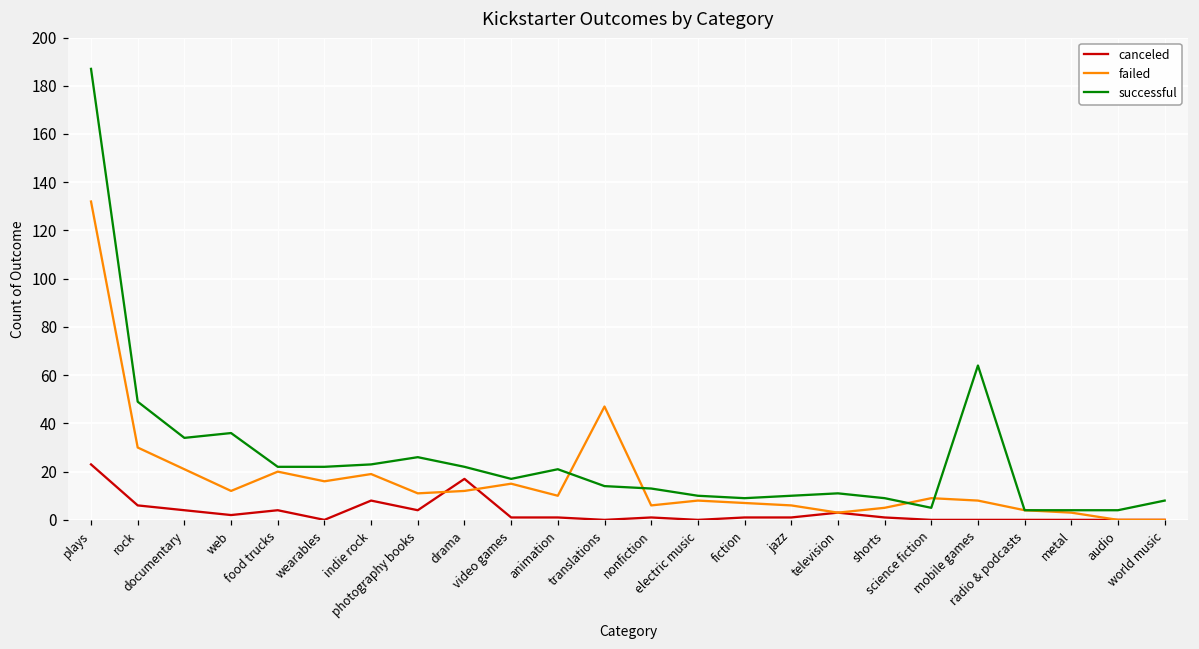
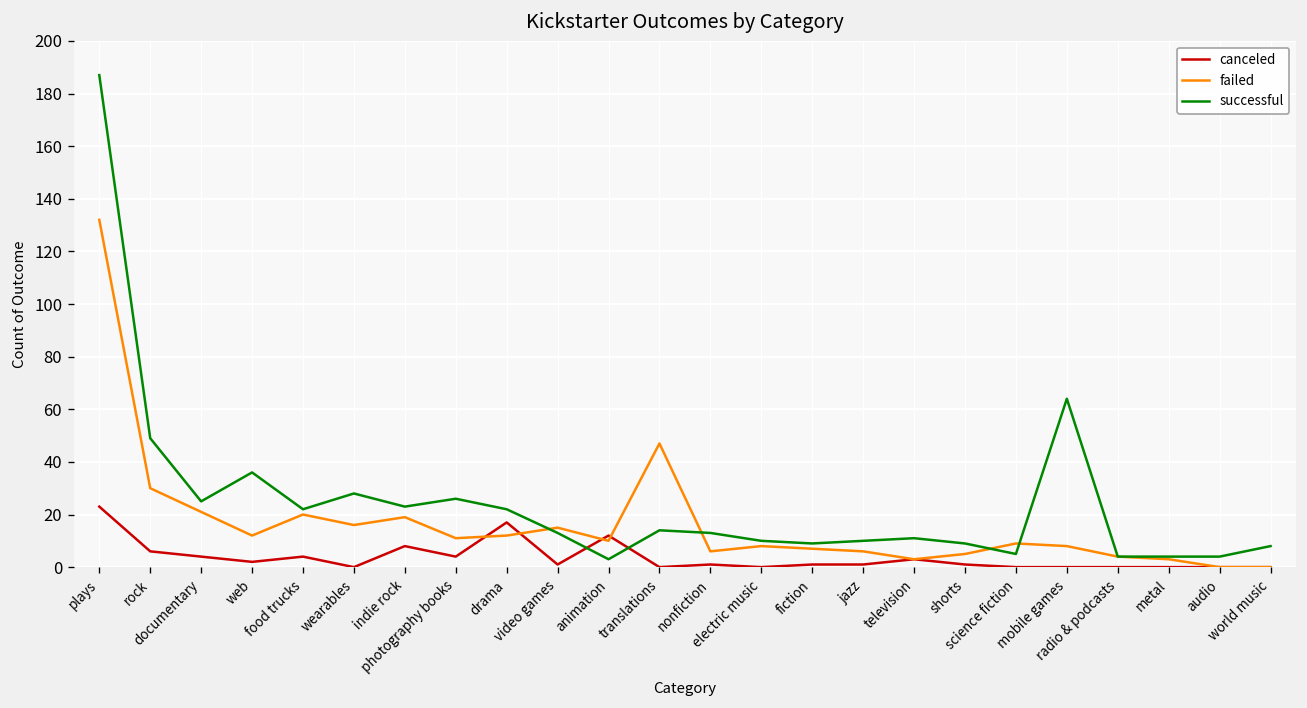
  {
    "canceled": {
      "plays": 23,
      "rock": 6,
      "documentary": 4,
      "web": 2,
      "food trucks": 4,
      "wearables": 0,
      "indie rock": 8,
      "photography books": 4,
      "drama": 17,
      "video games": 1,
-     "animation": 1,
+     "animation": 12,
      "translations": 0,
      "nonfiction": 1,
      "electric music": 0,
      "fiction": 1,
      "jazz": 1,
      "shorts": 1,
      "science fiction": 0,
      "mobile games": 0,
      "radio & podcasts": 0,
      "metal": 0
    },
    "failed": {
      "plays": 132,
      "rock": 30,
      "documentary": 21,
      "web": 12,
      "food trucks": 20,
      "wearables": 16,
      "indie rock": 19,
      "photography books": 11,
      "drama": 12,
      "video games": 15,
      "animation": 10,
      "translations": 47,
      "nonfiction": 6,
      "electric music": 8,
      "fiction": 7,
      "jazz": 6,
      "shorts": 5,
      "science fiction": 9,
      "mobile games": 8
    },
    "successful": {
      "plays": 187,
      "rock": 49,
-     "documentary": 34,
+     "documentary": 25,
      "web": 36,
      "food trucks": 22,
-     "wearables": 22,
+     "wearables": 28,
      "indie rock": 23,
      "photography books": 26,
      "drama": 22,
-     "video games": 17,
-     "animation": 21,
+     "video games": 13,
+     "animation": 3,
      "translations": 14,
      "nonfiction": 13,
      "electric music": 10,
      "fiction": 9,
      "jazz": 10,
      "television": 11,
      "shorts": 9,
      "science fiction": 5,
      "mobile games": 64,
      "audio": 4,
      "world music": 8
    }
  }
